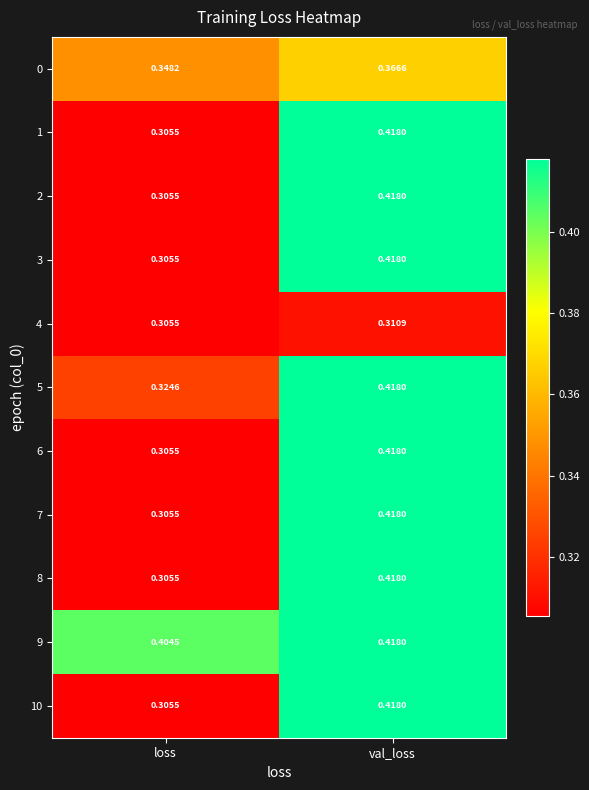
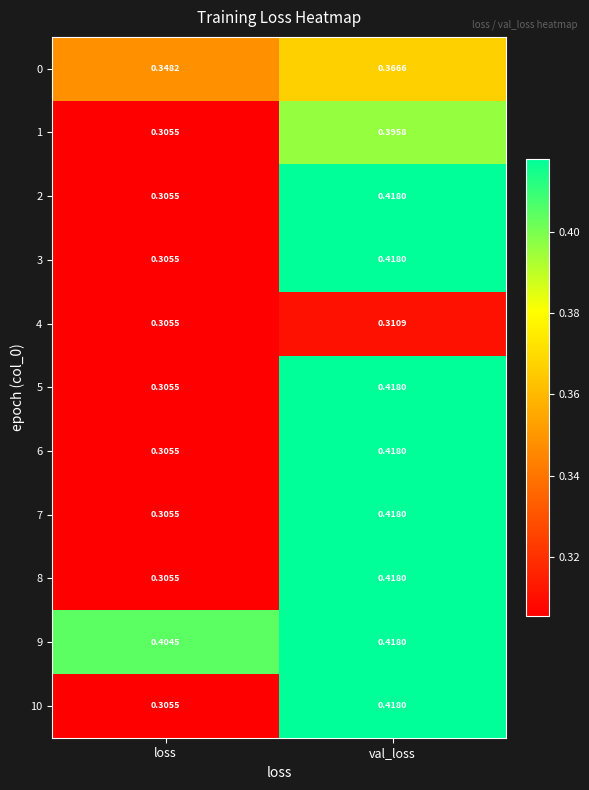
  {
    "0": {
      "loss": 0.3482,
      "val_loss": 0.3666
    },
    "1": {
      "loss": 0.3055,
-     "val_loss": 0.4180
+     "val_loss": 0.3958
    },
    "2": {
      "loss": 0.3055,
      "val_loss": 0.4180
    },
    "3": {
      "loss": 0.3055,
      "val_loss": 0.4180
    },
    "4": {
      "loss": 0.3055,
      "val_loss": 0.3109
    },
    "5": {
-     "loss": 0.3246,
+     "loss": 0.3055,
      "val_loss": 0.4180
    },
    "6": {
      "loss": 0.3055,
      "val_loss": 0.4180
    },
    "7": {
      "loss": 0.3055,
      "val_loss": 0.4180
    },
    "8": {
      "loss": 0.3055,
      "val_loss": 0.4180
    },
    "9": {
      "loss": 0.4045,
      "val_loss": 0.4180
    },
    "10": {
      "loss": 0.3055,
      "val_loss": 0.4180
    }
  }
